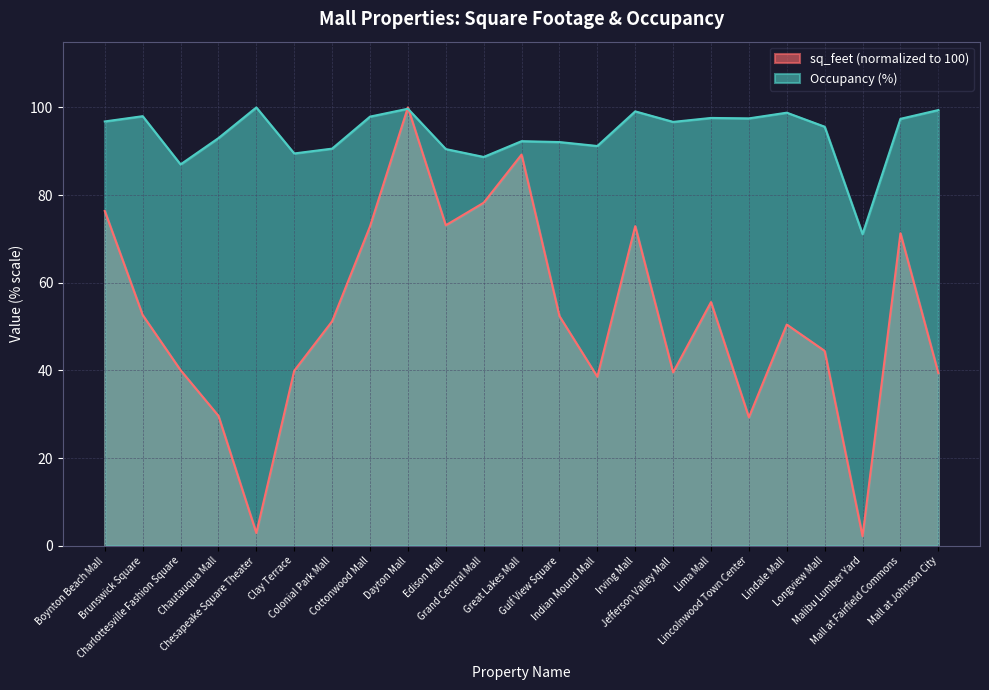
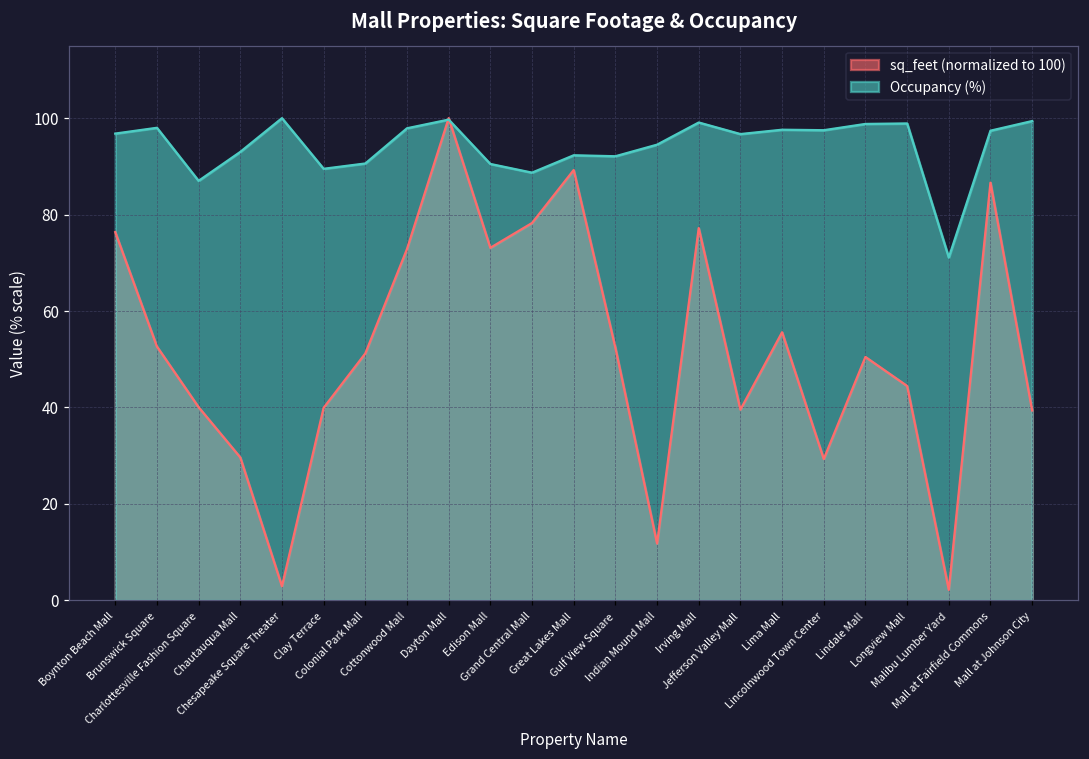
  {
    "sq_feet (normalized to 100)": {
      "Boynton Beach Mall": 76,
      "Brunswick Square": 53,
      "Charlottesville Fashion Square": 40,
      "Chautauqua Mall": 30,
      "Chesapeake Square Theater": 3,
      "Clay Terrace": 40,
      "Colonial Park Mall": 51,
      "Cottonwood Mall": 73,
      "Edison Mall": 73,
      "Grand Central Mall": 78,
      "Great Lakes Mall": 89,
      "Gulf View Square": 52,
-     "Indian Mound Mall": 39,
-     "Irving Mall": 73,
+     "Indian Mound Mall": 12,
+     "Irving Mall": 77,
      "Jefferson Valley Mall": 40,
      "Lima Mall": 56,
      "Lincolnwood Town Center": 29,
      "Lindale Mall": 50,
      "Longview Mall": 44,
      "Malibu Lumber Yard": 2,
-     "Mall at Fairfield Commons": 71,
+     "Mall at Fairfield Commons": 87,
      "Mall at Johnson City": 39
    },
    "Occupancy (%)": {
      "Boynton Beach Mall": 97,
      "Brunswick Square": 98,
      "Charlottesville Fashion Square": 87,
      "Chautauqua Mall": 93,
      "Chesapeake Square Theater": 100,
      "Clay Terrace": 90,
      "Colonial Park Mall": 91,
      "Cottonwood Mall": 98,
      "Edison Mall": 91,
      "Grand Central Mall": 89,
      "Great Lakes Mall": 92,
      "Gulf View Square": 92,
-     "Indian Mound Mall": 91,
+     "Indian Mound Mall": 95,
      "Irving Mall": 99,
      "Jefferson Valley Mall": 97,
      "Lima Mall": 98,
      "Lincolnwood Town Center": 98,
      "Lindale Mall": 99,
-     "Longview Mall": 96,
+     "Longview Mall": 99,
      "Malibu Lumber Yard": 71,
      "Mall at Fairfield Commons": 97,
      "Mall at Johnson City": 99
    }
  }
